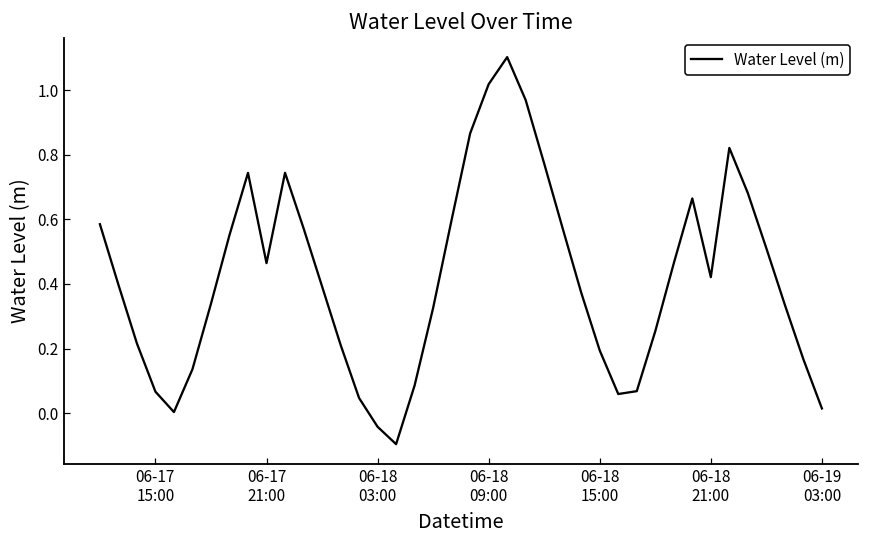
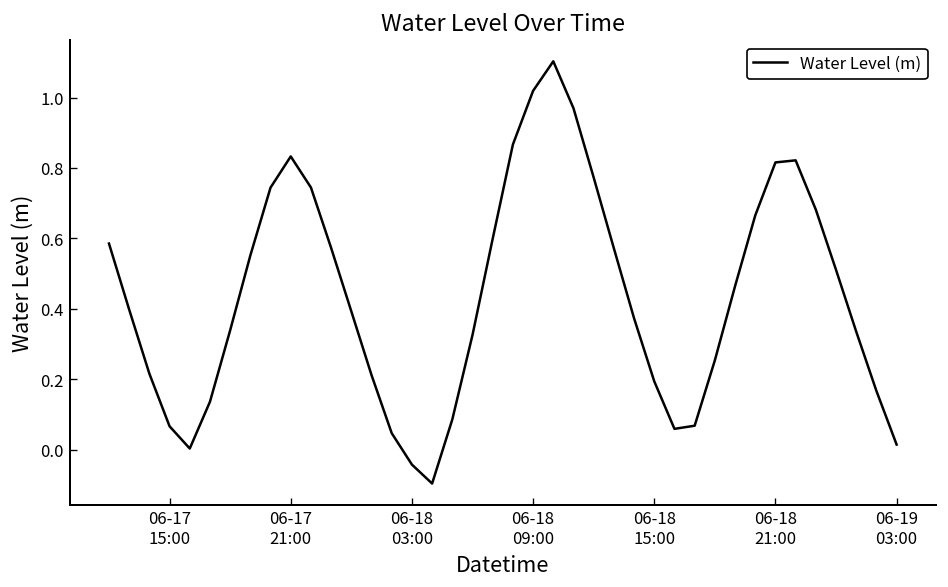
  {
    "06-17 15:00": 0.07,
-   "06-17 21:00": 0.46,
+   "06-17 21:00": 0.83,
    "06-18 03:00": -0.04,
    "06-18 09:00": 1.02,
    "06-18 15:00": 0.19,
-   "06-18 21:00": 0.42,
+   "06-18 21:00": 0.82,
    "06-19 03:00": 0.01
  }
